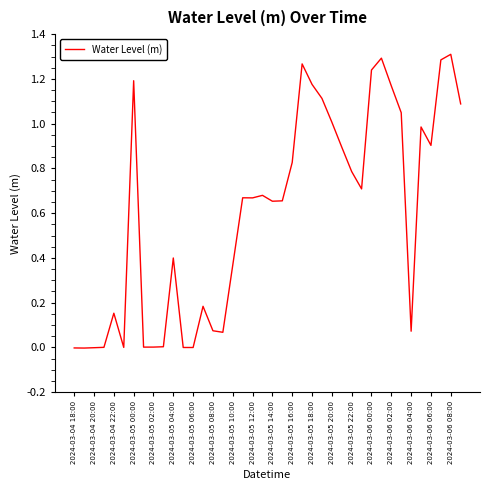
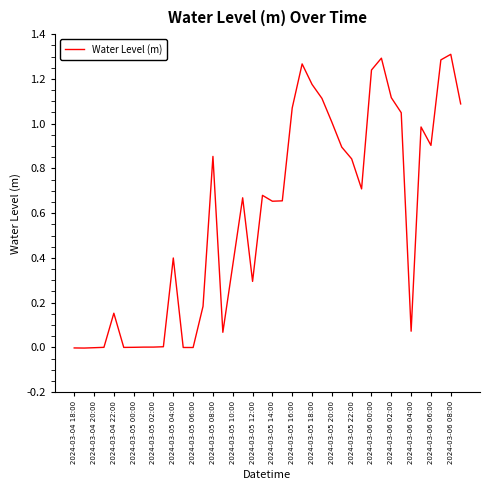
  {
    "2024-03-04 18:00": 0.00,
    "2024-03-04 20:00": 0.00,
    "2024-03-04 22:00": 0.15,
-   "2024-03-05 00:00": 1.19,
+   "2024-03-05 00:00": 0.00,
    "2024-03-05 02:00": 0.00,
    "2024-03-05 04:00": 0.40,
    "2024-03-05 06:00": 0.00,
-   "2024-03-05 08:00": 0.07,
+   "2024-03-05 08:00": 0.85,
    "2024-03-05 10:00": 0.37,
-   "2024-03-05 12:00": 0.67,
+   "2024-03-05 12:00": 0.30,
    "2024-03-05 14:00": 0.65,
-   "2024-03-05 16:00": 0.83,
+   "2024-03-05 16:00": 1.07,
    "2024-03-05 18:00": 1.18,
    "2024-03-05 20:00": 1.01,
-   "2024-03-05 22:00": 0.79,
+   "2024-03-05 22:00": 0.84,
    "2024-03-06 00:00": 1.24,
-   "2024-03-06 02:00": 1.17,
+   "2024-03-06 02:00": 1.12,
    "2024-03-06 04:00": 0.07,
    "2024-03-06 06:00": 0.90,
    "2024-03-06 08:00": 1.31
  }
